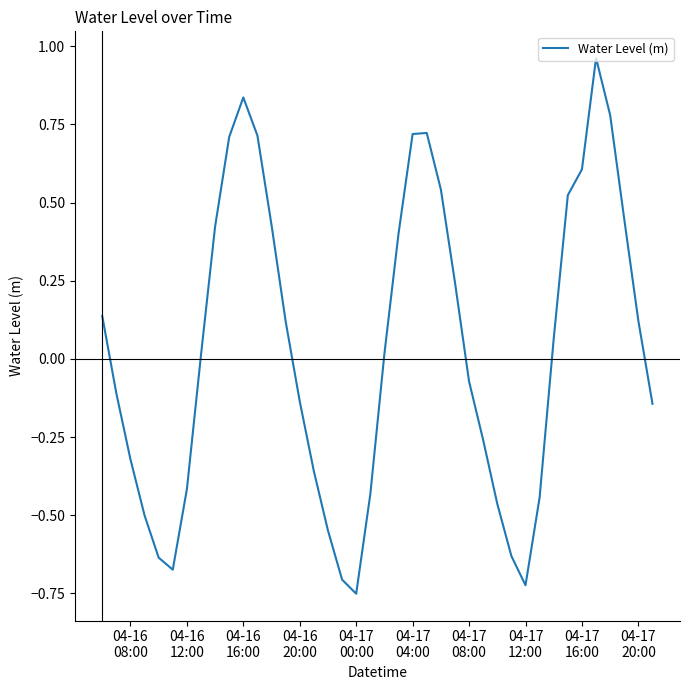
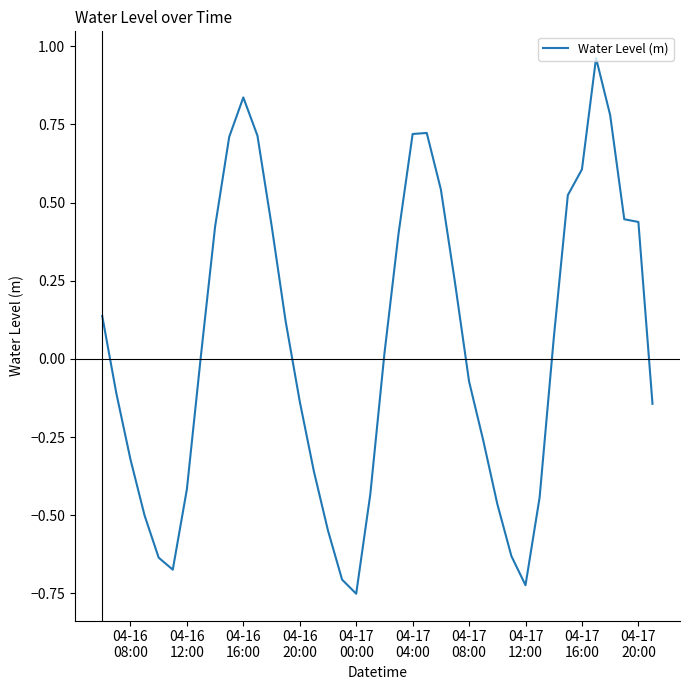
  {
    "04-16 08:00": -0.32,
    "04-16 12:00": -0.42,
    "04-16 16:00": 0.84,
    "04-16 20:00": -0.14,
    "04-17 00:00": -0.75,
    "04-17 04:00": 0.72,
    "04-17 08:00": -0.07,
    "04-17 12:00": -0.72,
    "04-17 16:00": 0.61,
-   "04-17 20:00": 0.12
+   "04-17 20:00": 0.44
  }
